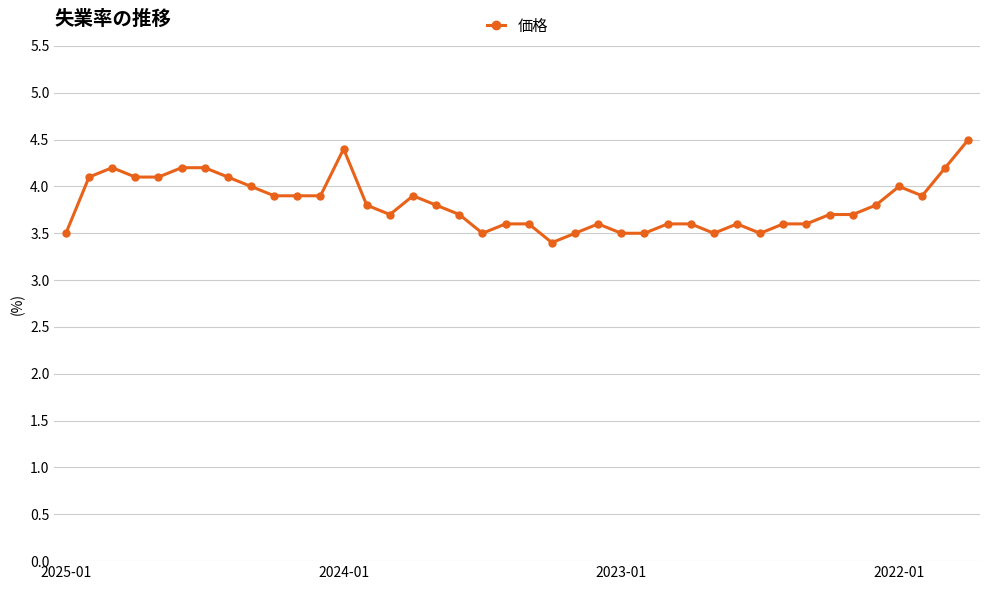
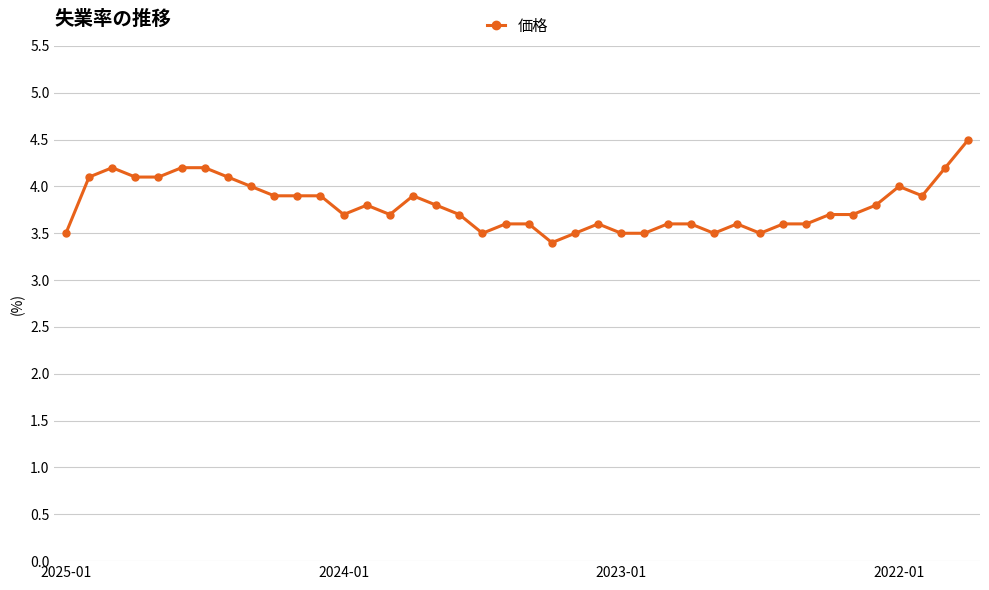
  {
    "2025-01": 3.5,
-   "2024-01": 4.4,
+   "2024-01": 3.7,
    "2023-01": 3.5,
    "2022-01": 4.0
  }
